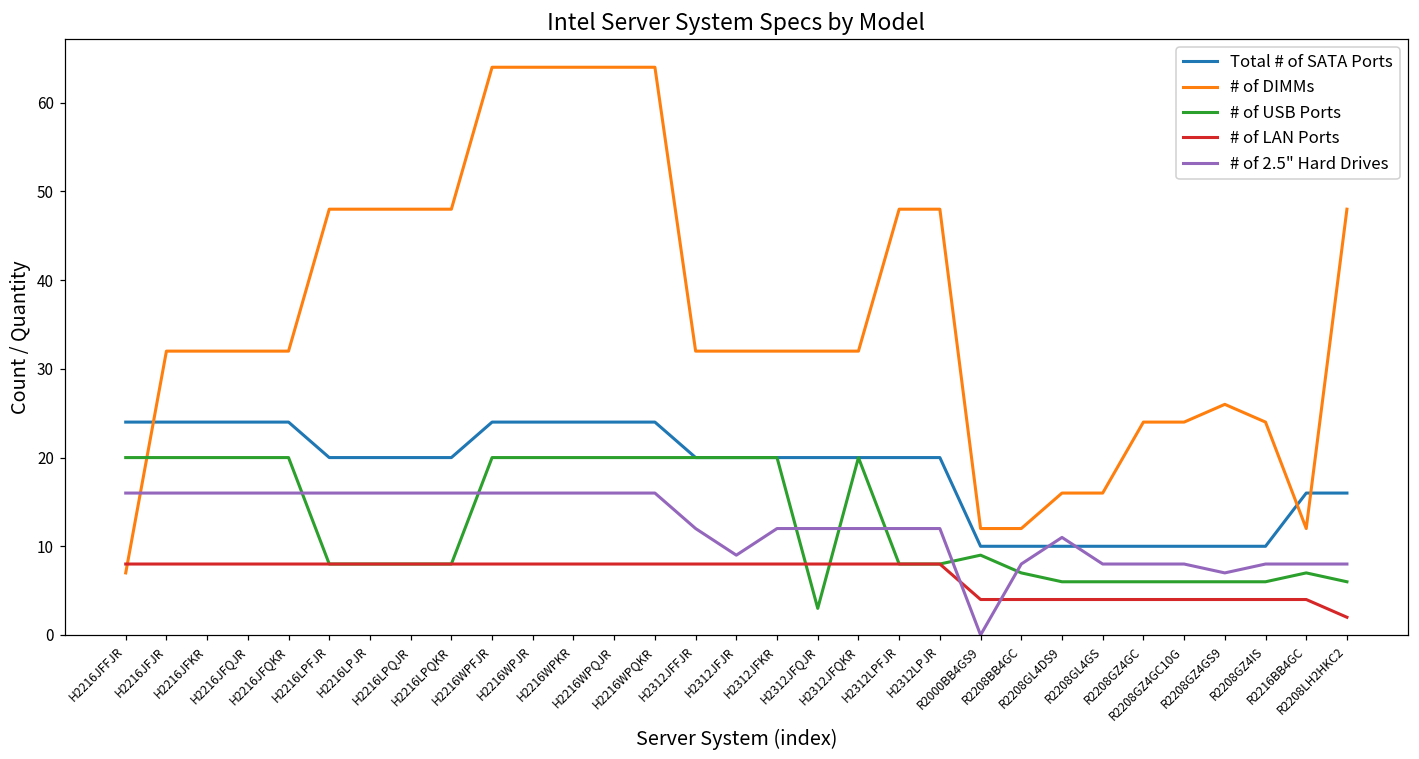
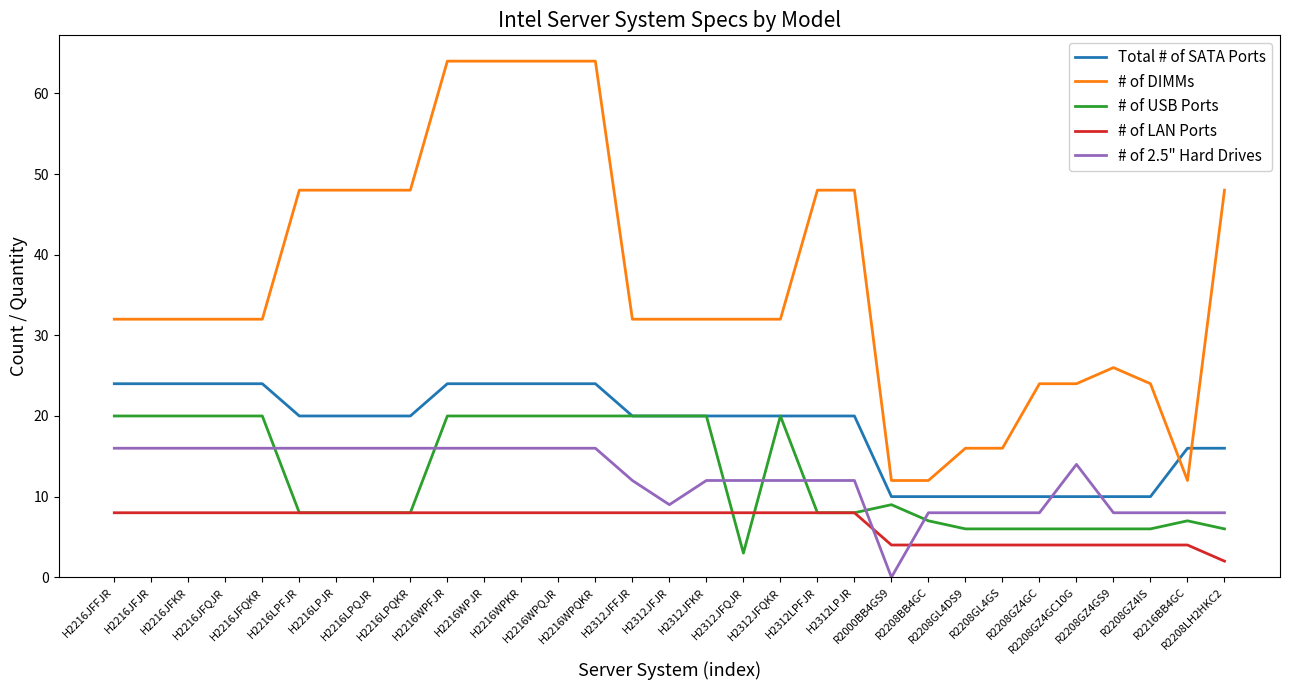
  {
    "Total # of SATA Ports": {
      "H2216JFFJR": 24,
      "H2216JFJR": 24,
      "H2216JFKR": 24,
      "H2216JFQJR": 24,
      "H2216JFQKR": 24,
      "H2216LPFJR": 20,
      "H2216LPJR": 20,
      "H2216LPQJR": 20,
      "H2216LPQKR": 20,
      "H2216WPFJR": 24,
      "H2216WPJR": 24,
      "H2216WPKR": 24,
      "H2216WPQJR": 24,
      "H2216WPQKR": 24,
      "H2312JFQJR": 20,
      "H2312LPFJR": 20,
      "H2312LPJR": 20,
      "R2000BB4GS9": 10,
      "R2208BB4GC": 10,
      "R2208GL4DS9": 10,
      "R2208GL4GS": 10,
      "R2208GZ4GC": 10,
      "R2208GZ4GC10G": 10,
      "R2208GZ4GS9": 10,
      "R2208GZ4IS": 10,
      "R2216BB4GC": 16,
      "R2208LH2HKC2": 16
    },
    "# of DIMMs": {
-     "H2216JFFJR": 7,
+     "H2216JFFJR": 32,
      "H2216JFJR": 32,
      "H2216JFKR": 32,
      "H2216JFQJR": 32,
      "H2216JFQKR": 32,
      "H2216LPFJR": 48,
      "H2216LPJR": 48,
      "H2216LPQJR": 48,
      "H2216LPQKR": 48,
      "H2216WPFJR": 64,
      "H2216WPJR": 64,
      "H2216WPKR": 64,
      "H2216WPQJR": 64,
      "H2216WPQKR": 64,
      "H2312JFFJR": 32,
      "H2312JFJR": 32,
      "H2312JFKR": 32,
      "H2312JFQJR": 32,
      "H2312JFQKR": 32,
      "H2312LPFJR": 48,
      "H2312LPJR": 48,
      "R2000BB4GS9": 12,
      "R2208BB4GC": 12,
      "R2208GL4DS9": 16,
      "R2208GL4GS": 16,
      "R2208GZ4GC": 24,
      "R2208GZ4GC10G": 24,
      "R2208GZ4GS9": 26,
      "R2208GZ4IS": 24,
      "R2216BB4GC": 12,
      "R2208LH2HKC2": 48
    },
    "# of USB Ports": {
      "H2216JFFJR": 20,
      "H2216JFJR": 20,
      "H2216JFKR": 20,
      "H2216JFQJR": 20,
      "H2216JFQKR": 20,
      "H2216WPFJR": 20,
      "H2216WPJR": 20,
      "H2216WPKR": 20,
      "H2216WPQJR": 20,
      "H2216WPQKR": 20,
      "H2312JFQJR": 3,
      "R2000BB4GS9": 9,
      "R2208BB4GC": 7,
      "R2208GL4DS9": 6,
      "R2208GL4GS": 6,
      "R2208GZ4GC": 6,
      "R2208GZ4GC10G": 6,
      "R2208GZ4GS9": 6,
      "R2208GZ4IS": 6,
      "R2216BB4GC": 7,
      "R2208LH2HKC2": 6
    },
    "# of LAN Ports": {
      "H2216JFFJR": 8,
      "H2216JFJR": 8,
      "H2216JFKR": 8,
      "H2216JFQJR": 8,
      "H2216JFQKR": 8,
      "H2216WPFJR": 8,
      "H2216WPJR": 8,
      "H2216WPKR": 8,
      "H2216WPQJR": 8,
      "H2216WPQKR": 8,
      "H2312JFFJR": 8,
      "H2312JFJR": 8,
      "H2312JFKR": 8,
      "H2312JFQJR": 8,
      "H2312JFQKR": 8,
      "R2000BB4GS9": 4,
      "R2208BB4GC": 4,
      "R2208GL4DS9": 4,
      "R2208GL4GS": 4,
      "R2208GZ4GC": 4,
      "R2208GZ4GC10G": 4,
      "R2208GZ4GS9": 4,
      "R2208GZ4IS": 4,
      "R2216BB4GC": 4,
      "R2208LH2HKC2": 2
    },
    "# of 2.5\" Hard Drives": {
      "H2216JFFJR": 16,
      "H2216JFJR": 16,
      "H2216JFKR": 16,
      "H2216JFQJR": 16,
      "H2216JFQKR": 16,
      "H2216LPFJR": 16,
      "H2216LPJR": 16,
      "H2216LPQJR": 16,
      "H2216LPQKR": 16,
      "H2216WPFJR": 16,
      "H2216WPJR": 16,
      "H2216WPKR": 16,
      "H2216WPQJR": 16,
      "H2216WPQKR": 16,
      "H2312JFFJR": 12,
      "H2312JFJR": 9,
      "H2312JFKR": 12,
      "H2312JFQJR": 12,
      "H2312JFQKR": 12,
      "H2312LPFJR": 12,
      "H2312LPJR": 12,
      "R2000BB4GS9": 0,
      "R2208BB4GC": 8,
-     "R2208GL4DS9": 11,
+     "R2208GL4DS9": 8,
      "R2208GL4GS": 8,
      "R2208GZ4GC": 8,
-     "R2208GZ4GC10G": 8,
-     "R2208GZ4GS9": 7,
+     "R2208GZ4GC10G": 14,
+     "R2208GZ4GS9": 8,
      "R2208GZ4IS": 8,
      "R2216BB4GC": 8,
      "R2208LH2HKC2": 8
    }
  }
